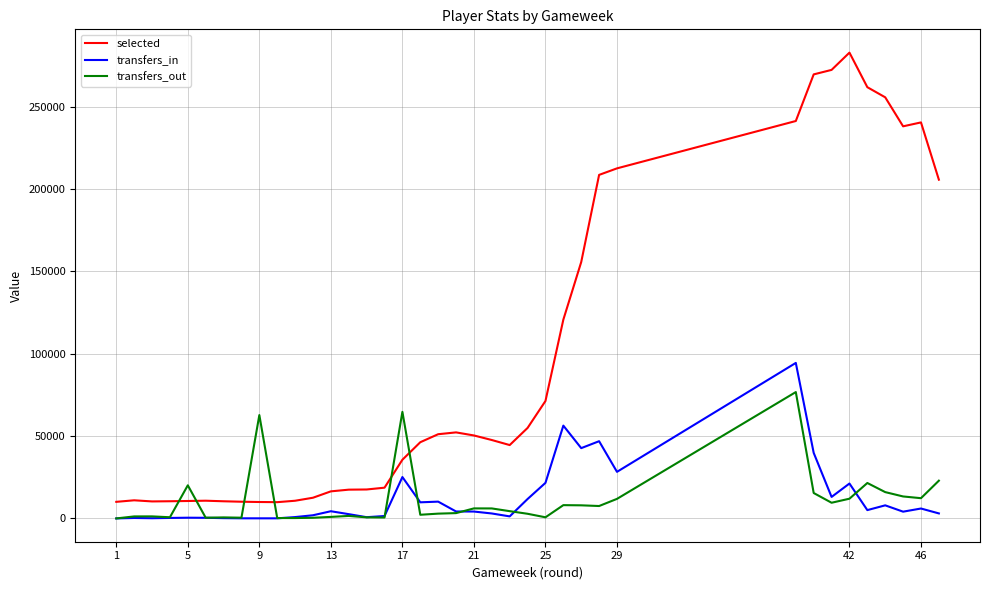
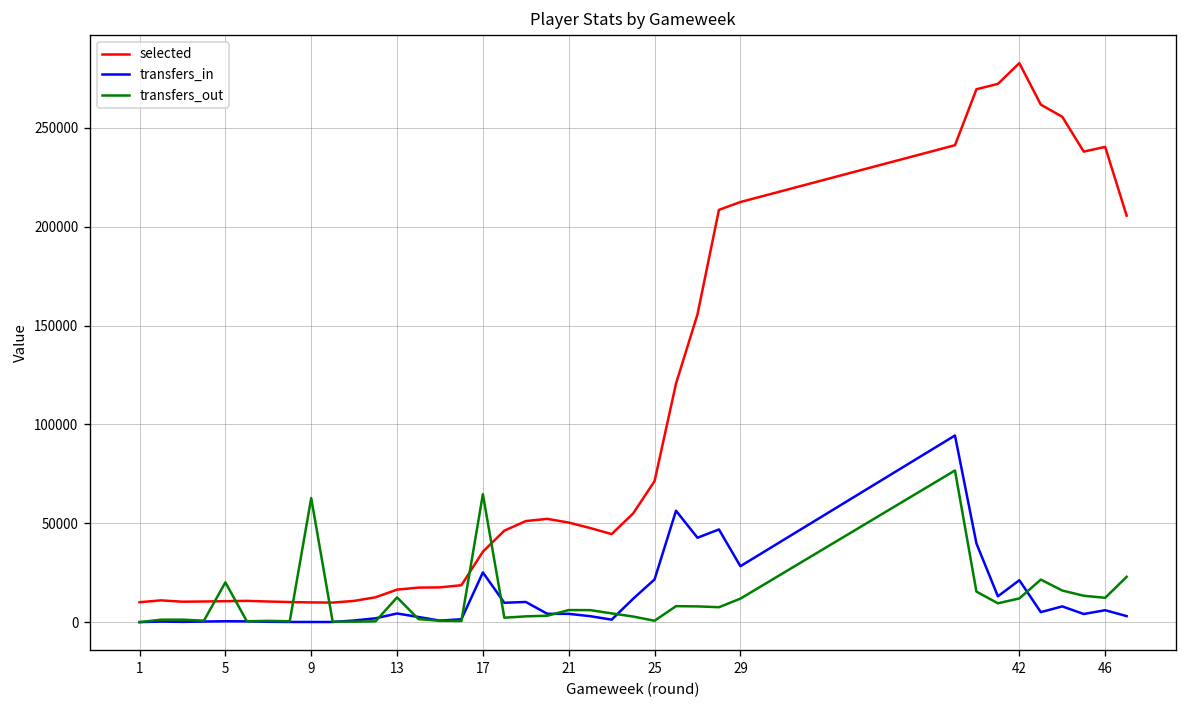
  {
    "selected": {
      "1": 10000,
      "5": 11000,
      "9": 10000,
      "13": 16000,
      "17": 36000,
      "21": 50000,
      "25": 71000,
      "29": 212000,
      "42": 283000,
      "46": 240000
    },
    "transfers_in": {
      "5": 0,
      "9": 0,
      "13": 4000,
      "17": 25000,
      "21": 4000,
      "25": 22000,
      "29": 28000,
      "42": 21000,
      "46": 6000
    },
    "transfers_out": {
      "5": 20000,
      "9": 63000,
-     "13": 1000,
+     "13": 12000,
      "17": 65000,
      "21": 6000,
      "25": 1000,
      "29": 12000,
      "42": 12000,
      "46": 12000
    }
  }
